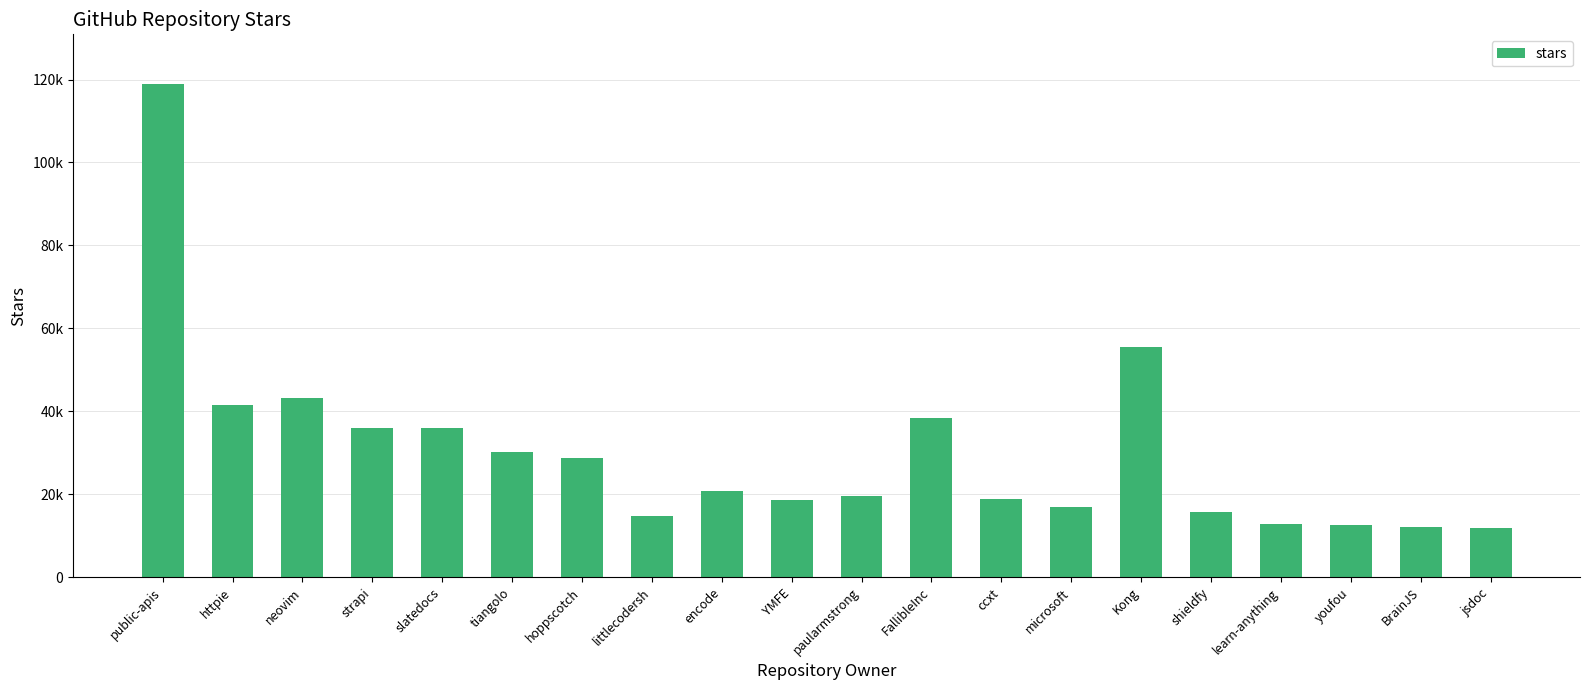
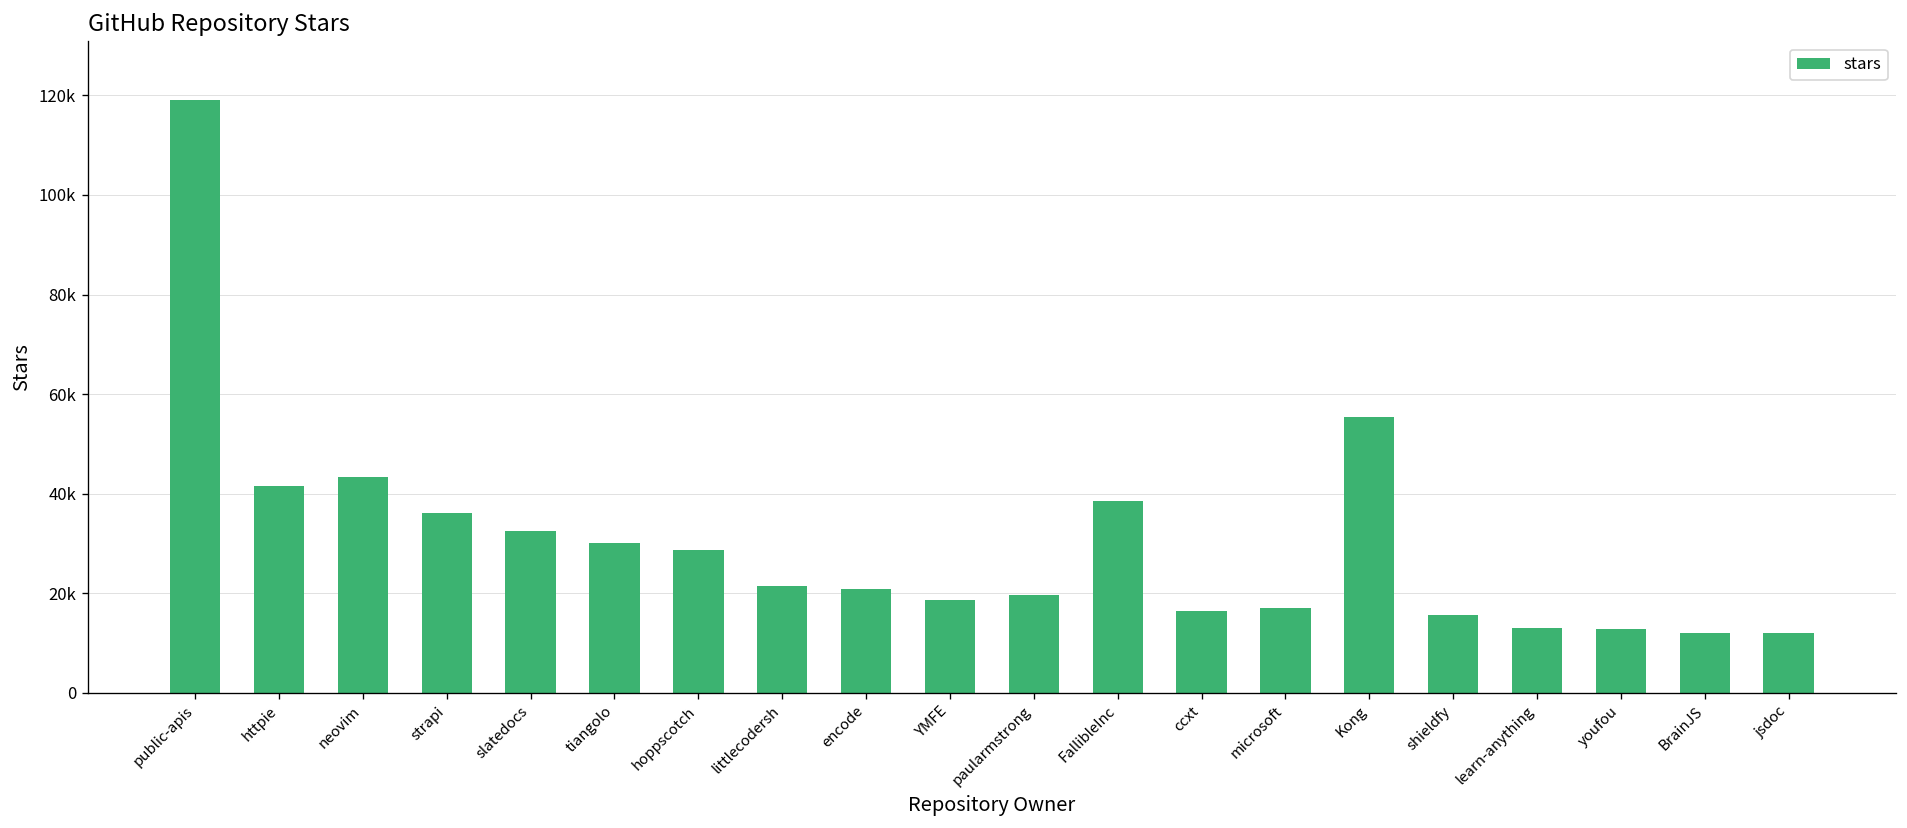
  {
    "public-apis": 119000,
    "httpie": 41000,
    "neovim": 43000,
    "strapi": 36000,
-   "slatedocs": 36000,
+   "slatedocs": 32000,
    "tiangolo": 30000,
    "hoppscotch": 29000,
-   "littlecodersh": 15000,
+   "littlecodersh": 21000,
    "encode": 21000,
    "YMFE": 19000,
    "paularmstrong": 20000,
    "FallibleInc": 39000,
-   "ccxt": 19000,
+   "ccxt": 16000,
    "microsoft": 17000,
    "Kong": 55000,
    "shieldfy": 16000,
    "learn-anything": 13000,
    "youfou": 13000,
    "BrainJS": 12000,
    "jsdoc": 12000
  }
